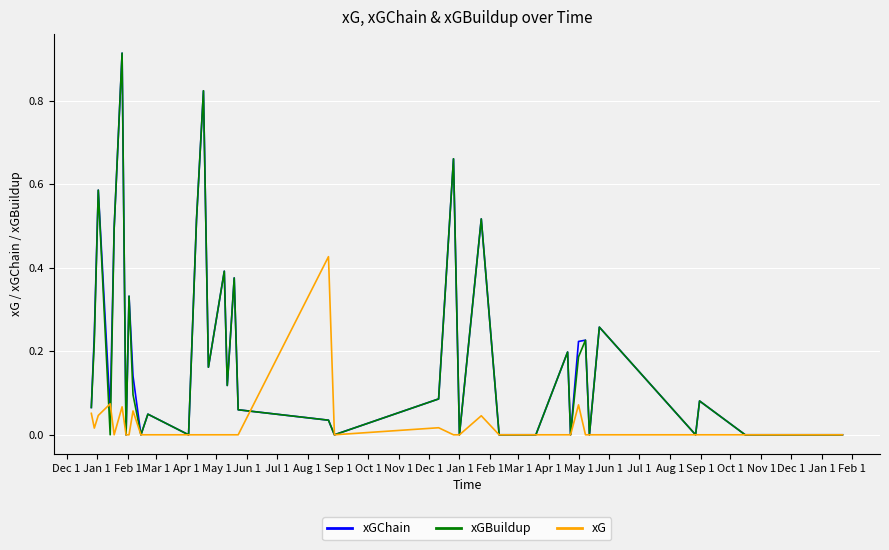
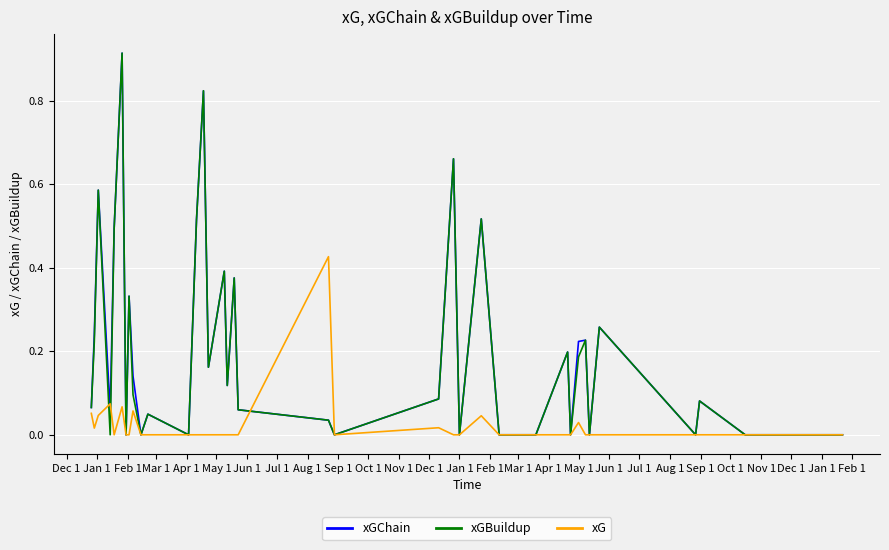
  {
    "xGChain": {
      "May 1": 0.22
    },
    "xGBuildup": {
      "May 1": 0.19
    },
    "xG": {
-     "May 1": 0.07
+     "May 1": 0.03
    }
  }
